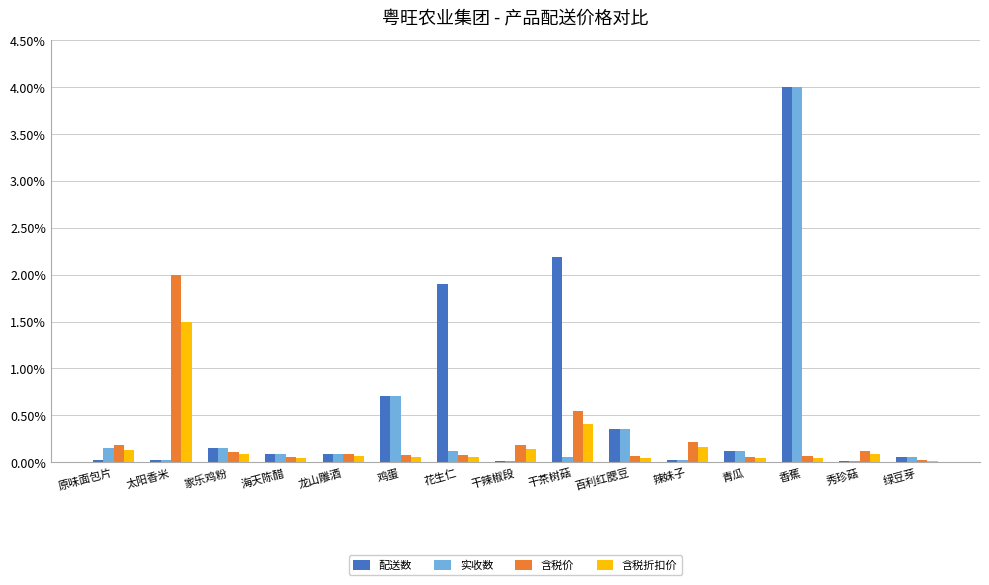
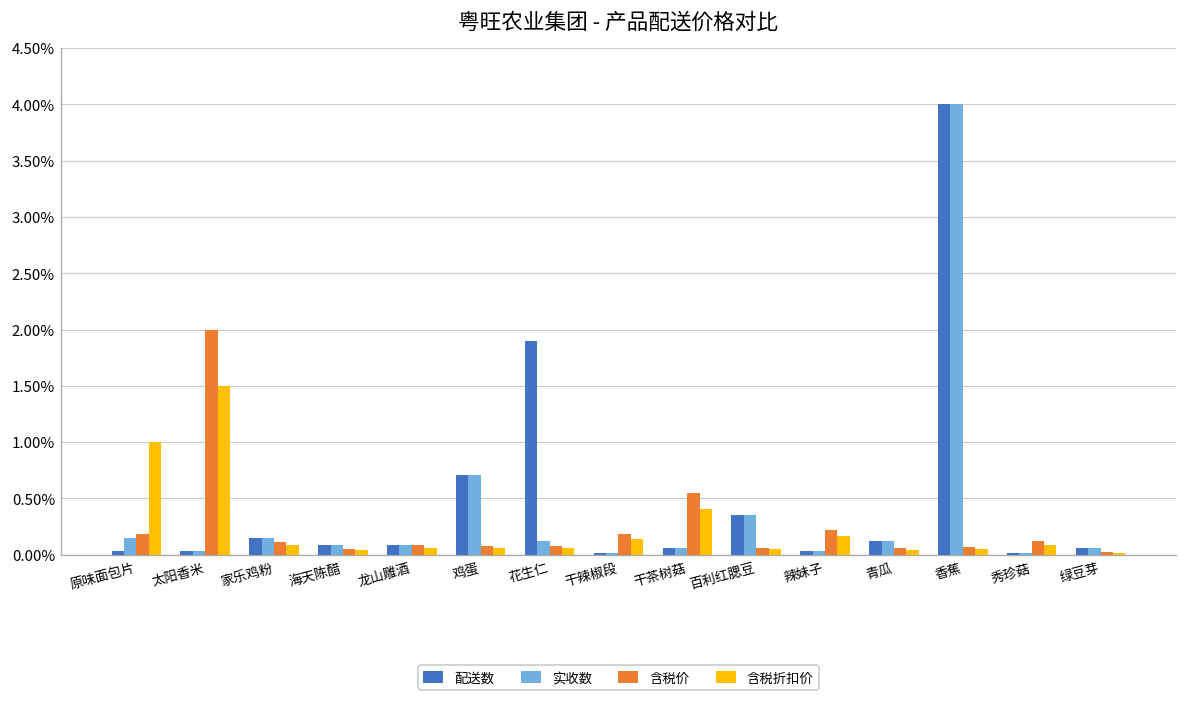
  {
    "配送数": {
      "原味面包片": "0.0%",
      "太阳香米": "0.0%",
      "家乐鸡粉": "0.1%",
      "海天陈醋": "0.1%",
      "龙山雕酒": "0.1%",
      "鸡蛋": "0.7%",
      "花生仁": "1.9%",
-     "干茶树菇": "2.2%",
+     "干茶树菇": "0.1%",
      "百利红腮豆": "0.4%",
      "辣妹子": "0.0%",
      "青瓜": "0.1%",
      "香蕉": "4.0%",
      "绿豆芽": "0.1%"
    },
    "实收数": {
      "原味面包片": "0.1%",
      "太阳香米": "0.0%",
      "家乐鸡粉": "0.1%",
      "海天陈醋": "0.1%",
      "龙山雕酒": "0.1%",
      "鸡蛋": "0.7%",
      "花生仁": "0.1%",
      "干茶树菇": "0.1%",
      "百利红腮豆": "0.4%",
      "辣妹子": "0.0%",
      "青瓜": "0.1%",
      "香蕉": "4.0%",
      "绿豆芽": "0.1%"
    },
    "含税价": {
      "原味面包片": "0.2%",
      "太阳香米": "2.0%",
      "家乐鸡粉": "0.1%",
      "海天陈醋": "0.1%",
      "龙山雕酒": "0.1%",
      "鸡蛋": "0.1%",
      "花生仁": "0.1%",
      "干辣椒段": "0.2%",
      "干茶树菇": "0.5%",
      "百利红腮豆": "0.1%",
      "辣妹子": "0.2%",
      "青瓜": "0.1%",
      "香蕉": "0.1%",
      "秀珍菇": "0.1%"
    },
    "含税折扣价": {
-     "原味面包片": "0.1%",
+     "原味面包片": "1.0%",
      "太阳香米": "1.5%",
      "家乐鸡粉": "0.1%",
      "海天陈醋": "0.0%",
      "龙山雕酒": "0.1%",
      "鸡蛋": "0.1%",
      "花生仁": "0.1%",
      "干辣椒段": "0.1%",
      "干茶树菇": "0.4%",
      "百利红腮豆": "0.0%",
      "辣妹子": "0.2%",
      "青瓜": "0.0%",
      "香蕉": "0.0%",
      "秀珍菇": "0.1%"
    }
  }
